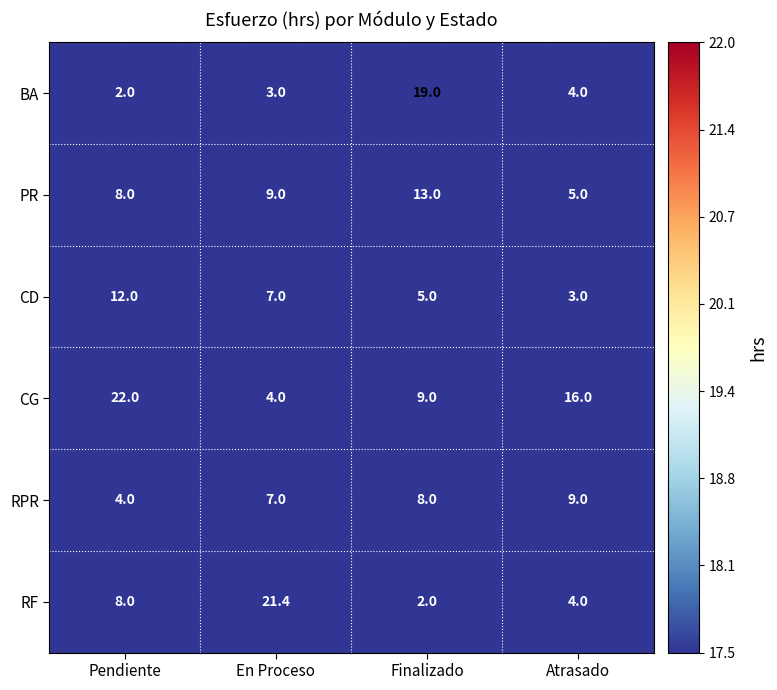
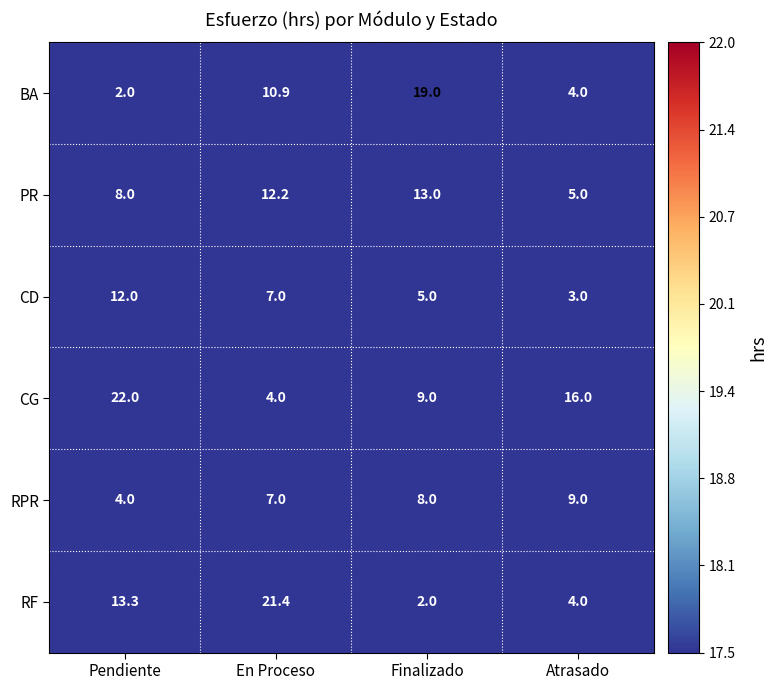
  {
    "BA": {
      "Pendiente": 2.0,
-     "En Proceso": 3.0,
+     "En Proceso": 10.9,
      "Finalizado": 19.0,
      "Atrasado": 4.0
    },
    "PR": {
      "Pendiente": 8.0,
-     "En Proceso": 9.0,
+     "En Proceso": 12.2,
      "Finalizado": 13.0,
      "Atrasado": 5.0
    },
    "CD": {
      "Pendiente": 12.0,
      "En Proceso": 7.0,
      "Finalizado": 5.0,
      "Atrasado": 3.0
    },
    "CG": {
      "Pendiente": 22.0,
      "En Proceso": 4.0,
      "Finalizado": 9.0,
      "Atrasado": 16.0
    },
    "RPR": {
      "Pendiente": 4.0,
      "En Proceso": 7.0,
      "Finalizado": 8.0,
      "Atrasado": 9.0
    },
    "RF": {
-     "Pendiente": 8.0,
+     "Pendiente": 13.3,
      "En Proceso": 21.4,
      "Finalizado": 2.0,
      "Atrasado": 4.0
    }
  }
